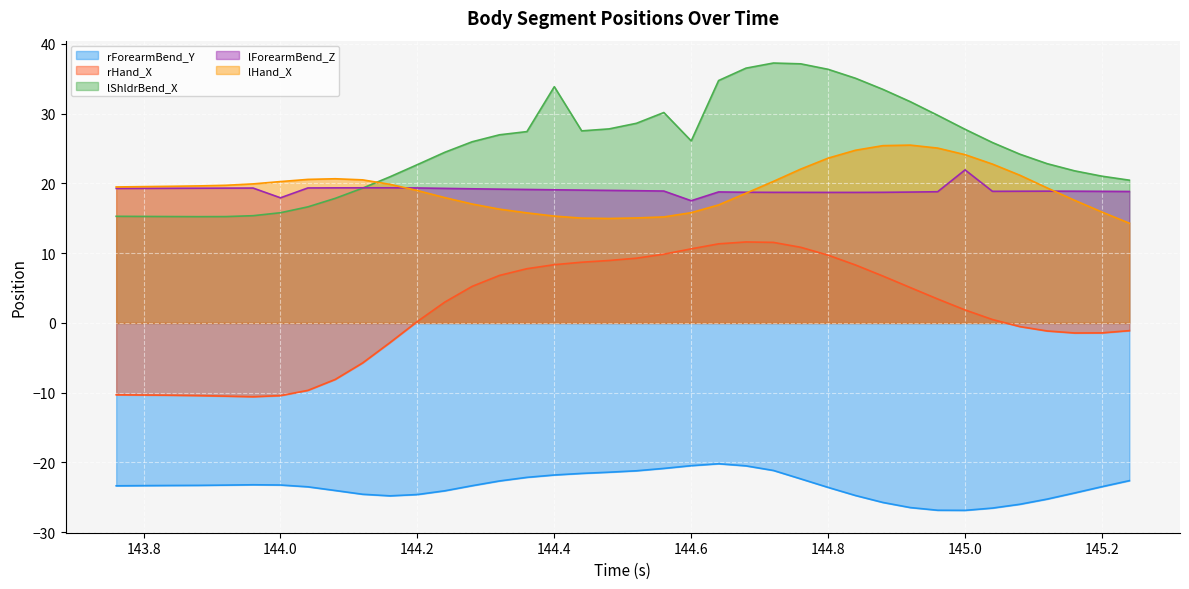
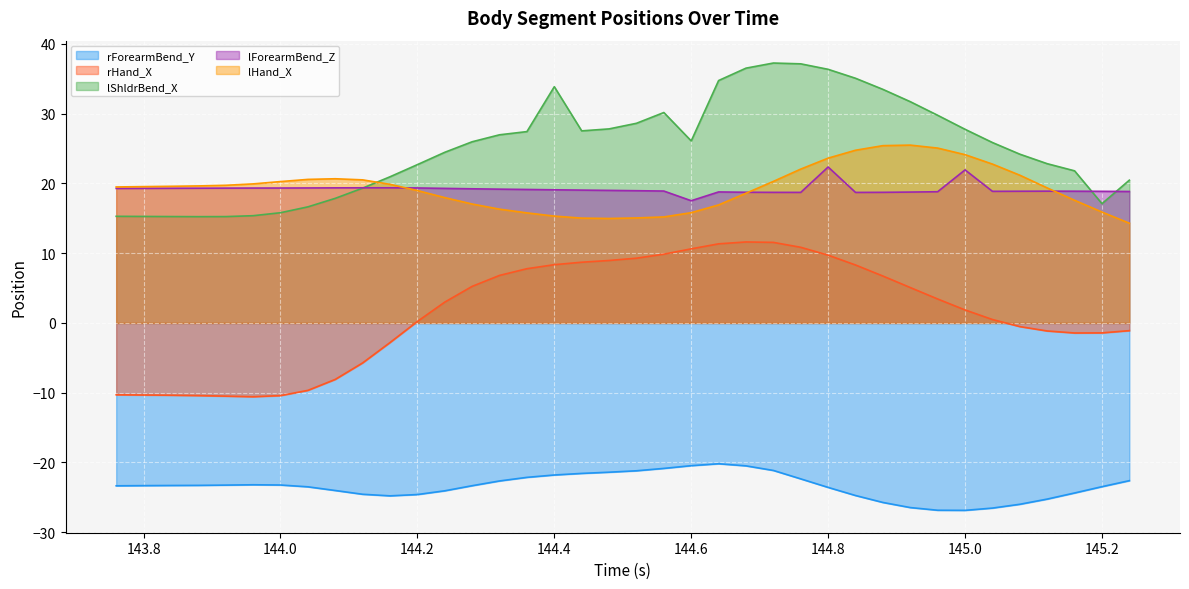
  {
    "lShldrBend_X": {
      "143.8": 15,
      "144.0": 16,
      "144.2": 23,
      "144.4": 34,
      "144.6": 26,
      "144.8": 36,
      "145.0": 28,
-     "145.2": 21
+     "145.2": 17
    },
    "lForearmBend_Z": {
-     "144.0": 18,
+     "144.0": 19,
      "144.2": 19,
      "144.4": 19,
      "144.6": 18,
-     "144.8": 19,
+     "144.8": 22,
      "145.0": 22,
      "145.2": 19
    }
  }
